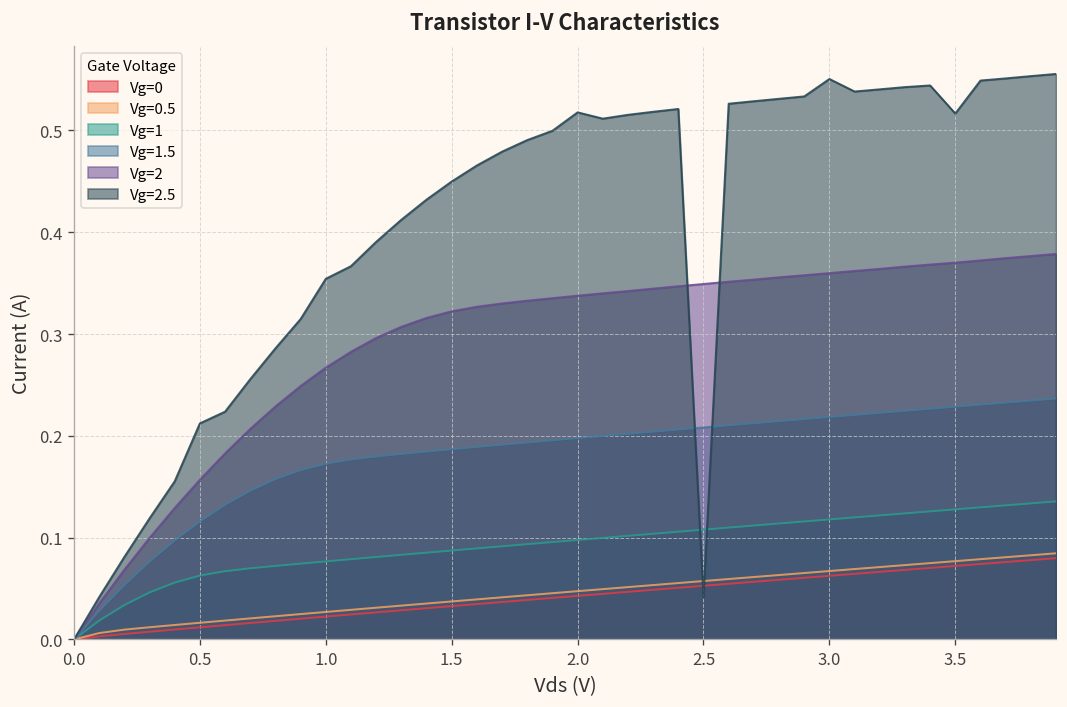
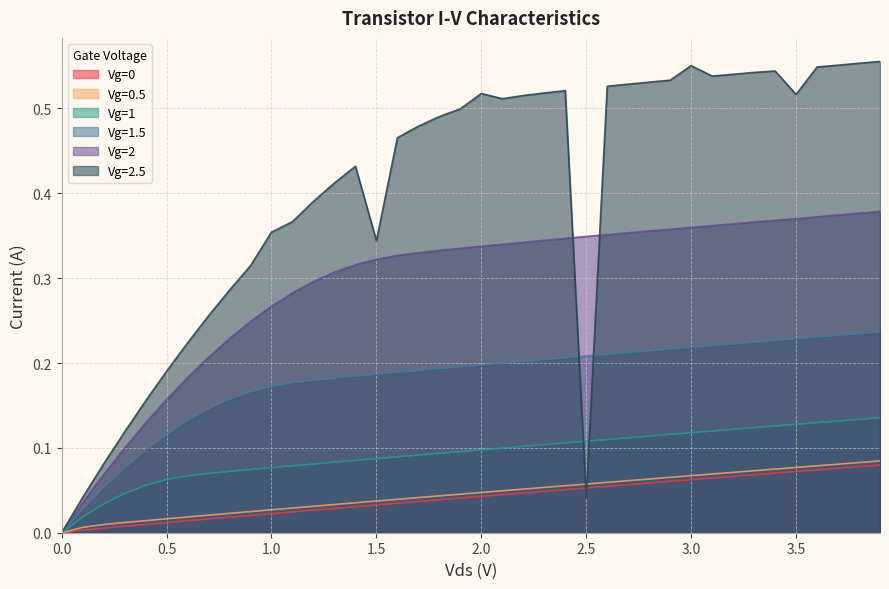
  {
    "Vg=0": {
      "0.5": 0.01,
      "1.0": 0.02,
      "1.5": 0.03,
      "2.0": 0.04,
      "2.5": 0.05,
      "3.0": 0.06,
      "3.5": 0.07
    },
    "Vg=0.5": {
      "0.5": 0.02,
      "1.0": 0.03,
      "1.5": 0.04,
      "2.0": 0.05,
      "2.5": 0.06,
      "3.0": 0.07,
      "3.5": 0.08
    },
    "Vg=2.5": {
-     "0.5": 0.21,
+     "0.5": 0.19,
      "1.0": 0.35,
-     "1.5": 0.45,
+     "1.5": 0.34,
      "2.0": 0.52,
      "2.5": 0.04,
      "3.0": 0.55,
      "3.5": 0.52
    }
  }
